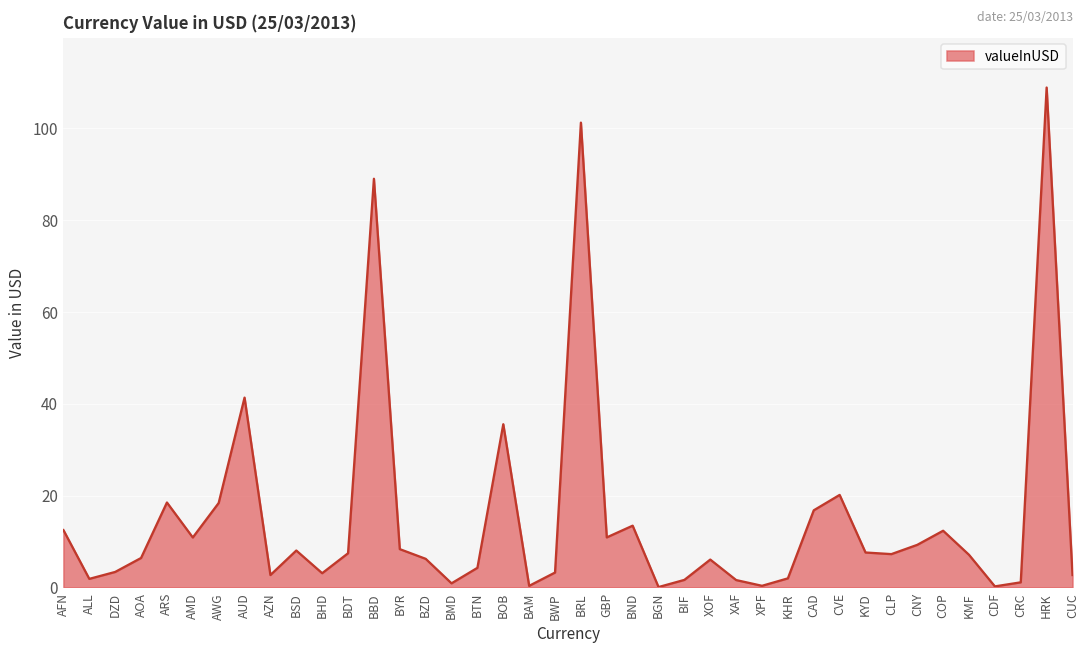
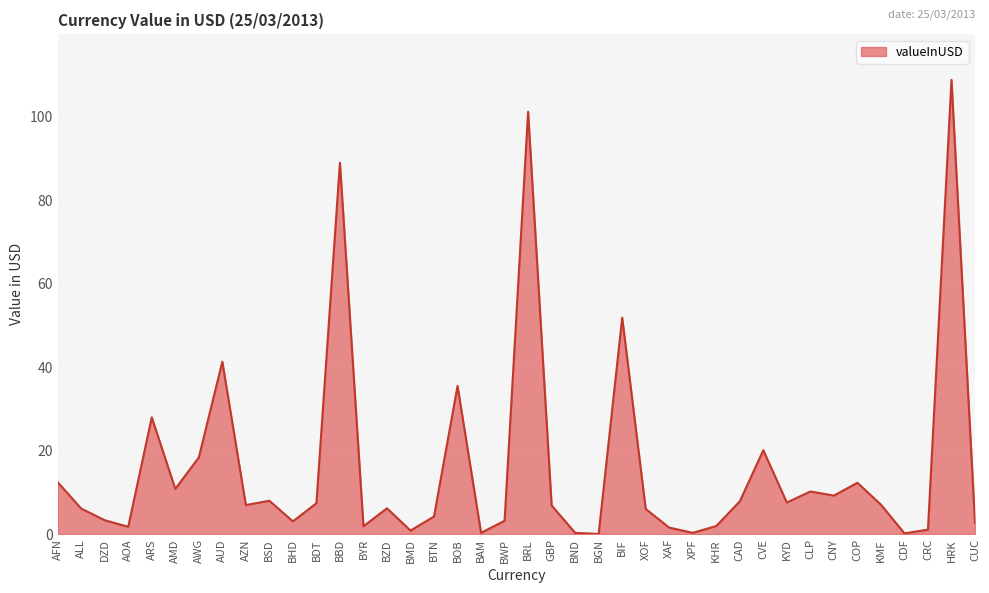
  {
    "AFN": 12,
-   "ALL": 2,
+   "ALL": 6,
    "DZD": 3,
-   "AOA": 6,
-   "ARS": 18,
+   "AOA": 2,
+   "ARS": 28,
    "AMD": 11,
    "AWG": 18,
    "AUD": 41,
-   "AZN": 3,
+   "AZN": 7,
    "BSD": 8,
    "BHD": 3,
    "BDT": 7,
    "BBD": 89,
-   "BYR": 8,
+   "BYR": 2,
    "BZD": 6,
    "BMD": 1,
    "BTN": 4,
    "BOB": 36,
    "BAM": 0,
    "BWP": 3,
    "BRL": 101,
-   "GBP": 11,
-   "BND": 13,
+   "GBP": 7,
+   "BND": 0,
    "BGN": 0,
-   "BIF": 2,
+   "BIF": 52,
    "XOF": 6,
    "XAF": 2,
    "XPF": 0,
    "KHR": 2,
-   "CAD": 17,
+   "CAD": 8,
    "CVE": 20,
    "KYD": 8,
-   "CLP": 7,
+   "CLP": 10,
    "CNY": 9,
    "COP": 12,
    "KMF": 7,
    "CDF": 0,
    "CRC": 1,
    "HRK": 109,
    "CUC": 3
  }
